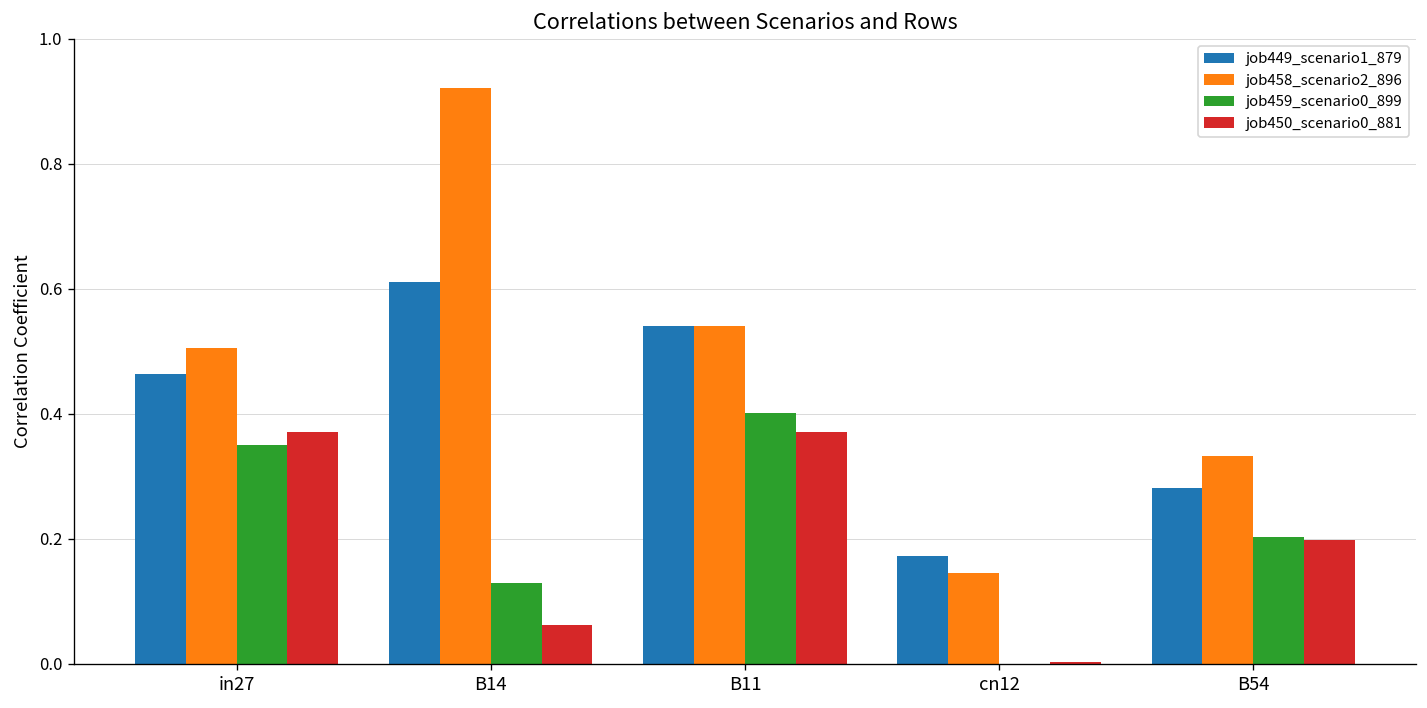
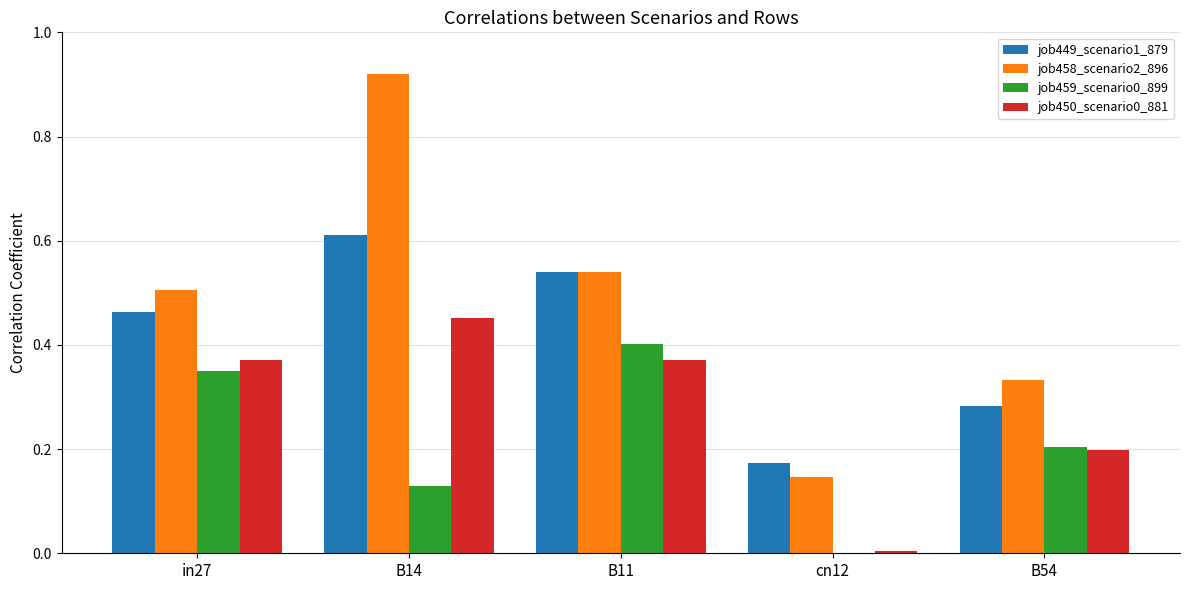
  {
    "job449_scenario1_879": {
      "in27": 0.46,
      "B14": 0.61,
      "B11": 0.54,
      "cn12": 0.17,
      "B54": 0.28
    },
    "job458_scenario2_896": {
      "in27": 0.51,
      "B14": 0.92,
      "B11": 0.54,
      "cn12": 0.15,
      "B54": 0.33
    },
    "job459_scenario0_899": {
      "in27": 0.35,
      "B14": 0.13,
      "B11": 0.40,
      "cn12": 0.00,
      "B54": 0.20
    },
    "job450_scenario0_881": {
      "in27": 0.37,
-     "B14": 0.06,
+     "B14": 0.45,
      "B11": 0.37,
      "B54": 0.20
    }
  }
